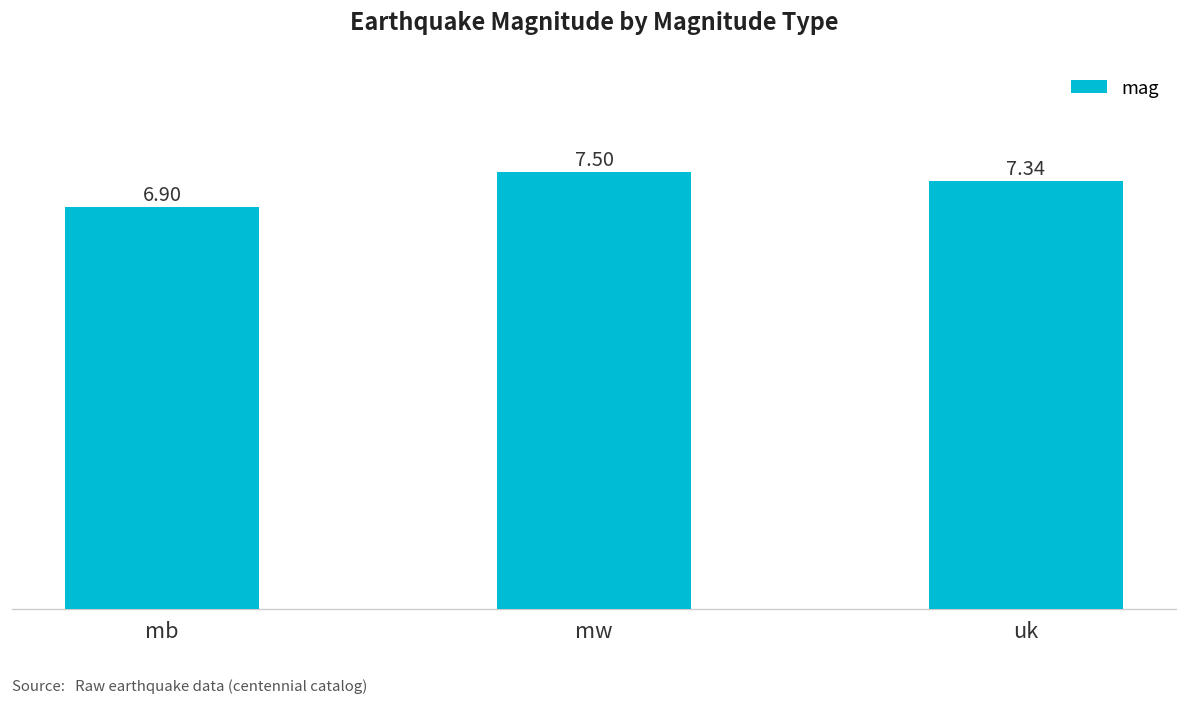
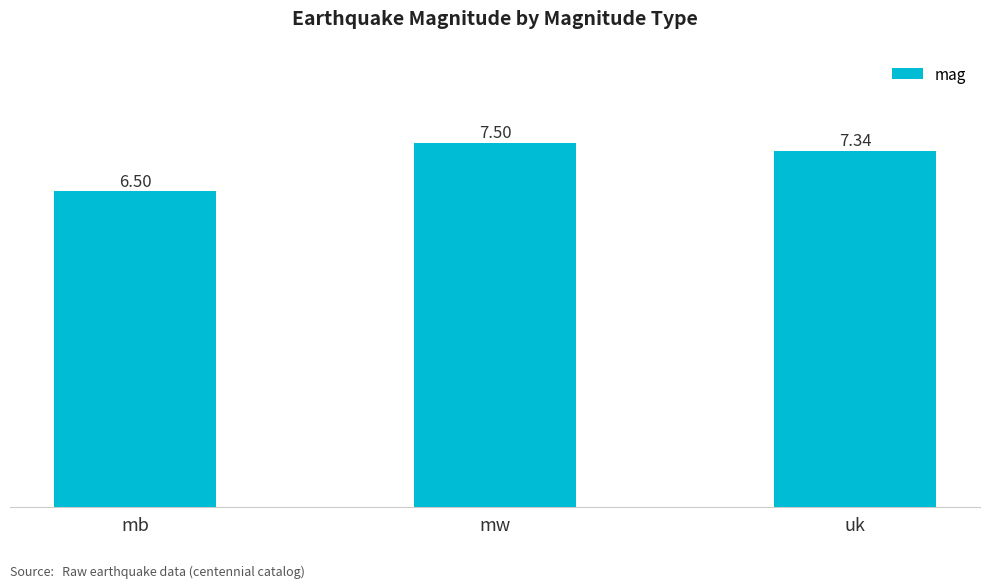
  {
-   "mb": 6.90,
+   "mb": 6.50,
    "mw": 7.50,
    "uk": 7.34
  }
